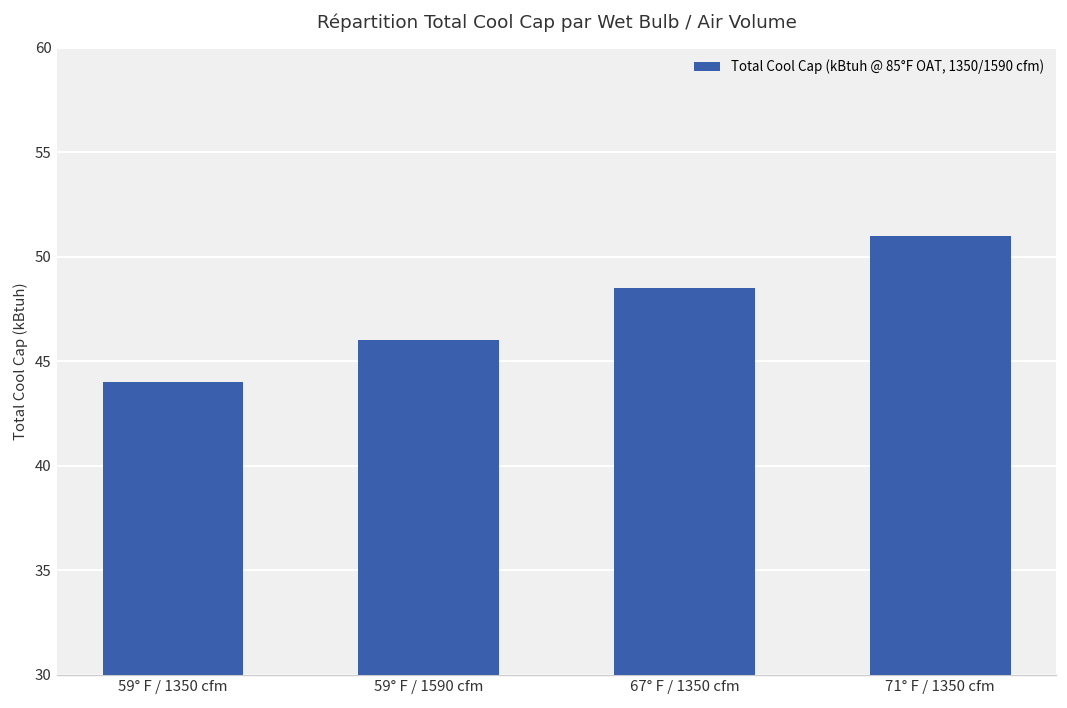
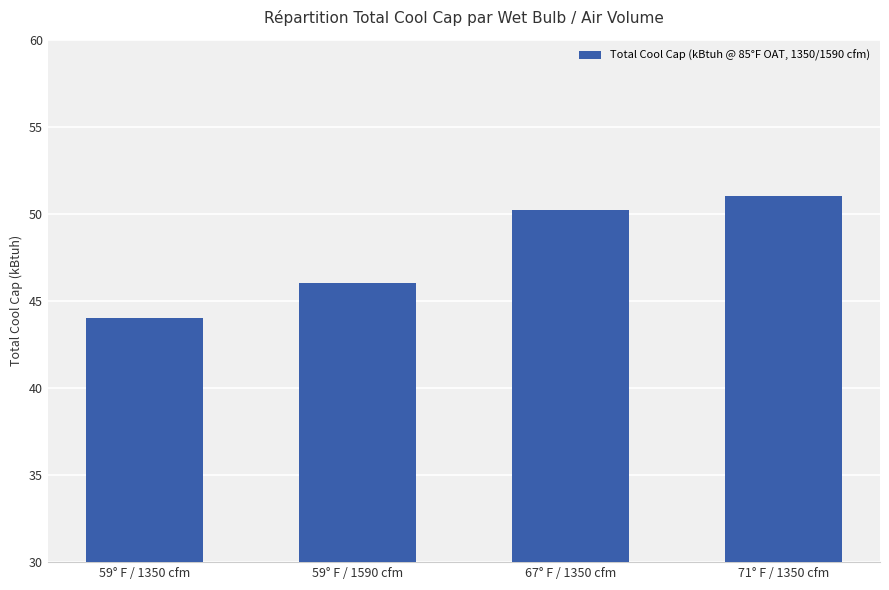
  {
    "59° F / 1350 cfm": 44.0,
    "59° F / 1590 cfm": 46.0,
-   "67° F / 1350 cfm": 48.5,
+   "67° F / 1350 cfm": 50.2,
    "71° F / 1350 cfm": 51.0
  }
